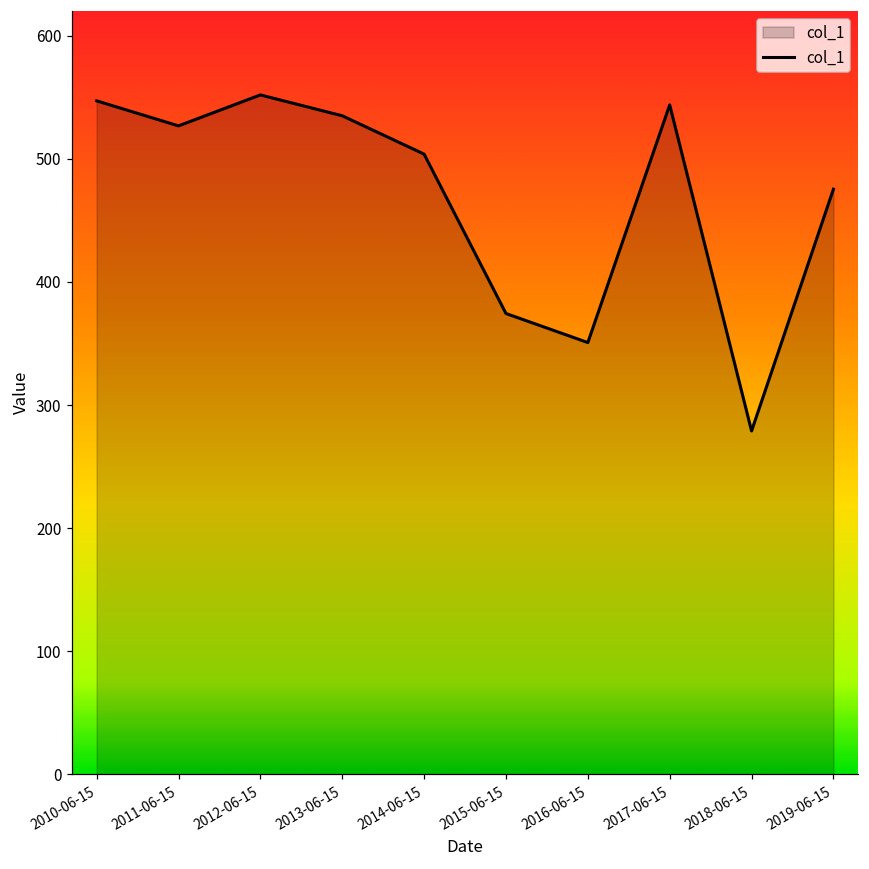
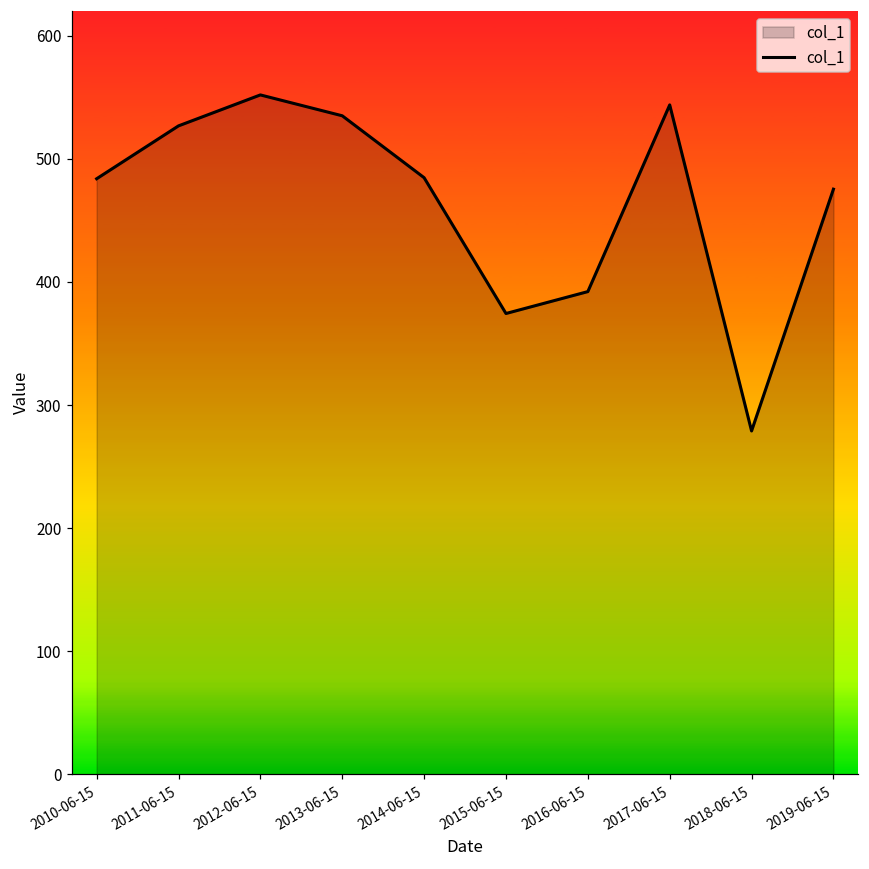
  {
-   "2010-06-15": 547,
+   "2010-06-15": 484,
    "2011-06-15": 527,
    "2012-06-15": 552,
    "2013-06-15": 535,
-   "2014-06-15": 504,
+   "2014-06-15": 485,
    "2015-06-15": 374,
-   "2016-06-15": 351,
+   "2016-06-15": 392,
    "2017-06-15": 544,
    "2018-06-15": 279,
    "2019-06-15": 475
  }
